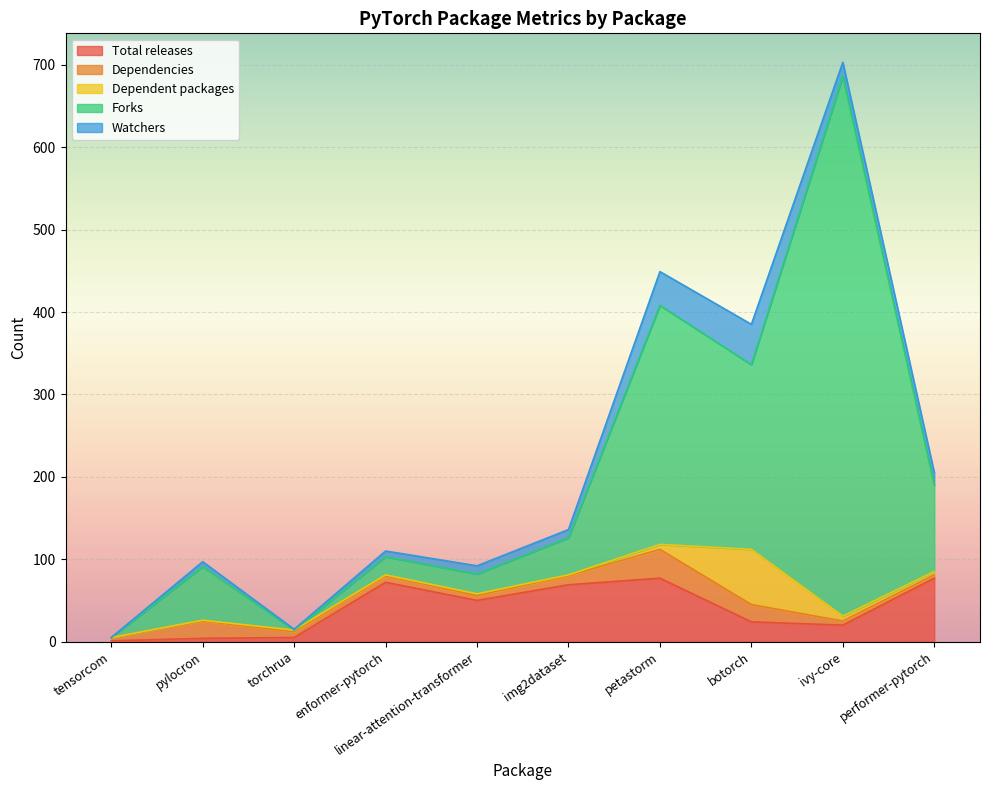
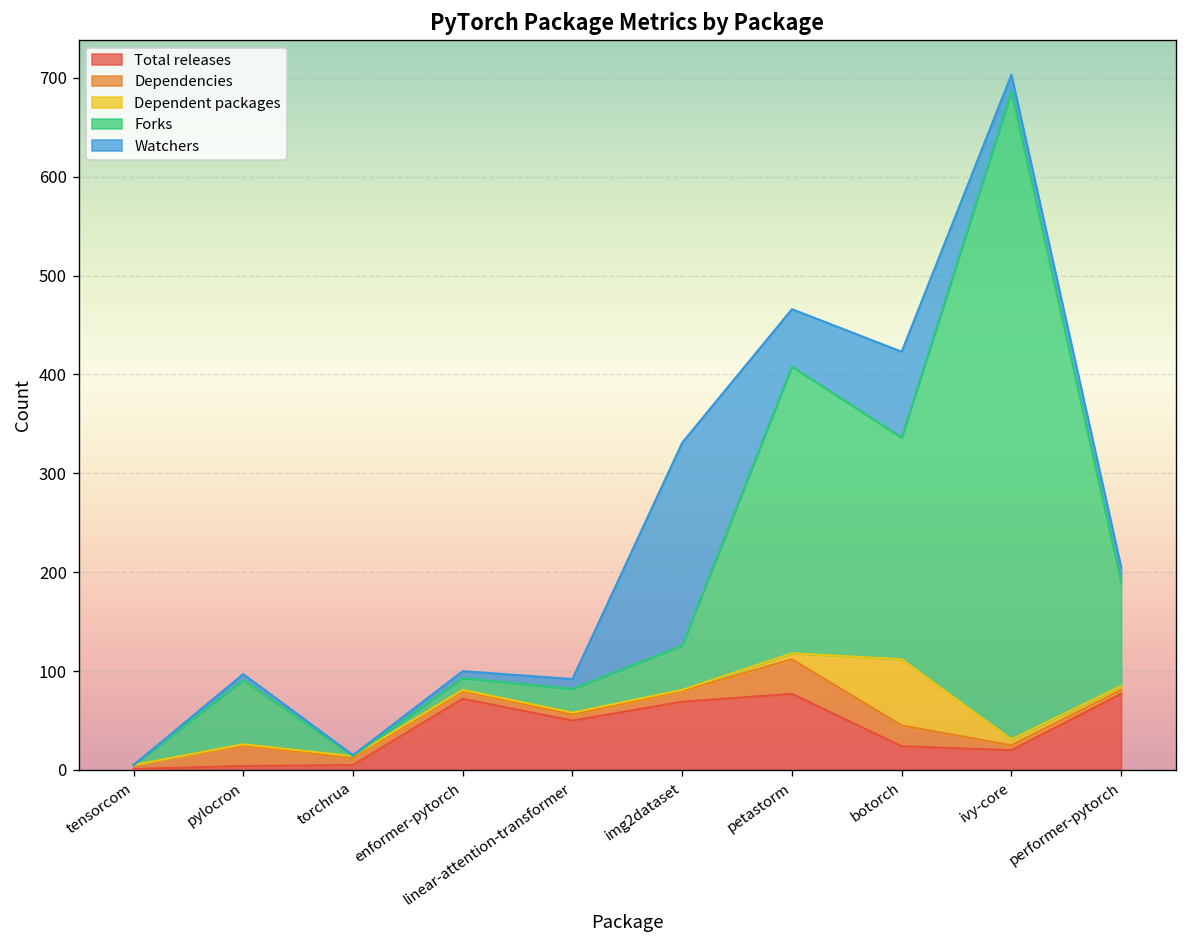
  {
    "Dependent packages": {
      "petastorm": 10,
      "botorch": 70,
      "ivy-core": 10,
      "performer-pytorch": 0
    },
    "Forks": {
      "pylocron": 70,
-     "enformer-pytorch": 20,
+     "enformer-pytorch": 10,
      "linear-attention-transformer": 20,
      "img2dataset": 50,
      "petastorm": 290,
      "botorch": 220,
      "ivy-core": 660,
      "performer-pytorch": 110
    },
    "Watchers": {
      "pylocron": 10,
      "enformer-pytorch": 10,
      "linear-attention-transformer": 10,
-     "img2dataset": 10,
-     "petastorm": 40,
-     "botorch": 50,
+     "img2dataset": 210,
+     "petastorm": 60,
+     "botorch": 90,
      "ivy-core": 20,
      "performer-pytorch": 20
    }
  }
